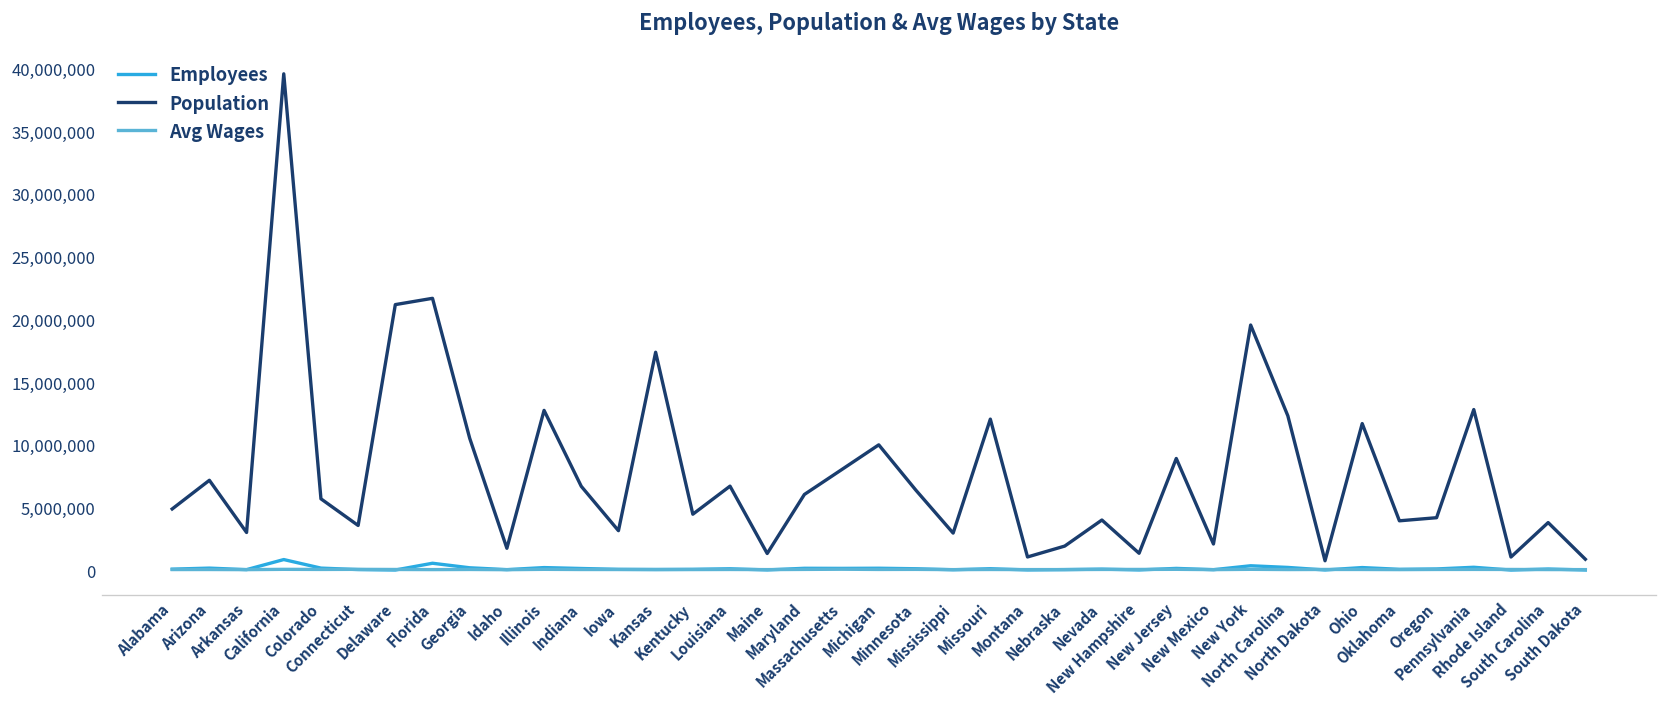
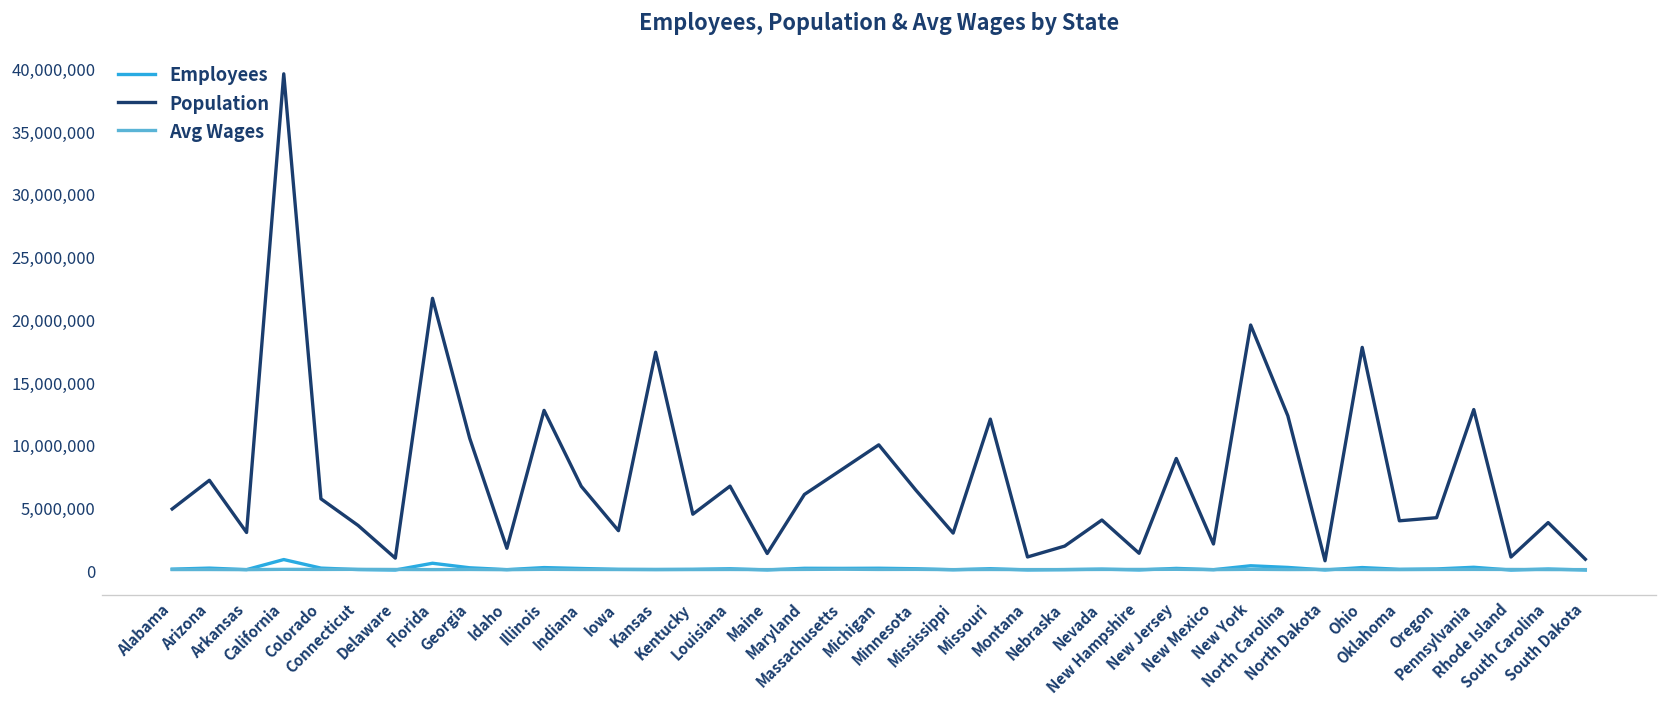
  {
    "Population": {
      "Alabama": "4,900,000",
      "Arizona": "7,200,000",
      "Arkansas": "3,000,000",
      "California": "39,600,000",
      "Colorado": "5,700,000",
      "Connecticut": "3,600,000",
-     "Delaware": "21,200,000",
+     "Delaware": "1,000,000",
      "Florida": "21,700,000",
      "Georgia": "10,500,000",
      "Idaho": "1,800,000",
      "Illinois": "12,700,000",
      "Indiana": "6,700,000",
      "Iowa": "3,200,000",
      "Kansas": "17,400,000",
      "Kentucky": "4,500,000",
      "Louisiana": "6,700,000",
      "Maine": "1,300,000",
      "Maryland": "6,000,000",
      "Massachusetts": "8,000,000",
      "Michigan": "10,000,000",
      "Minnesota": "6,400,000",
      "Mississippi": "3,000,000",
      "Missouri": "12,000,000",
      "Montana": "1,100,000",
      "Nebraska": "1,900,000",
      "Nevada": "4,000,000",
      "New Hampshire": "1,400,000",
      "New Jersey": "8,900,000",
      "New Mexico": "2,100,000",
      "New York": "19,500,000",
      "North Carolina": "12,300,000",
      "North Dakota": "800,000",
-     "Ohio": "11,700,000",
+     "Ohio": "17,800,000",
      "Oklahoma": "3,900,000",
      "Oregon": "4,200,000",
      "Pennsylvania": "12,800,000",
      "Rhode Island": "1,100,000",
      "South Carolina": "3,800,000",
      "South Dakota": "900,000"
    }
  }
